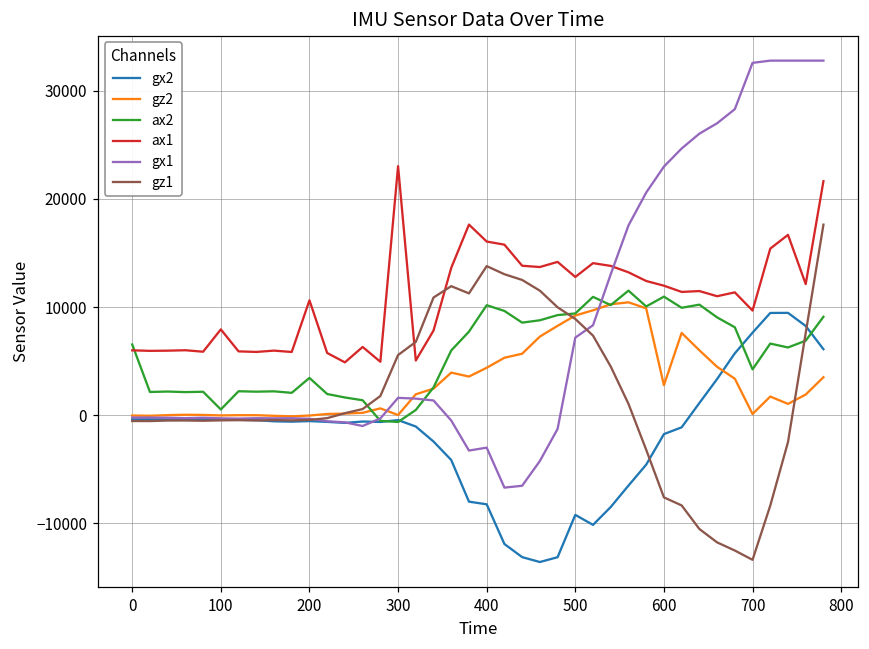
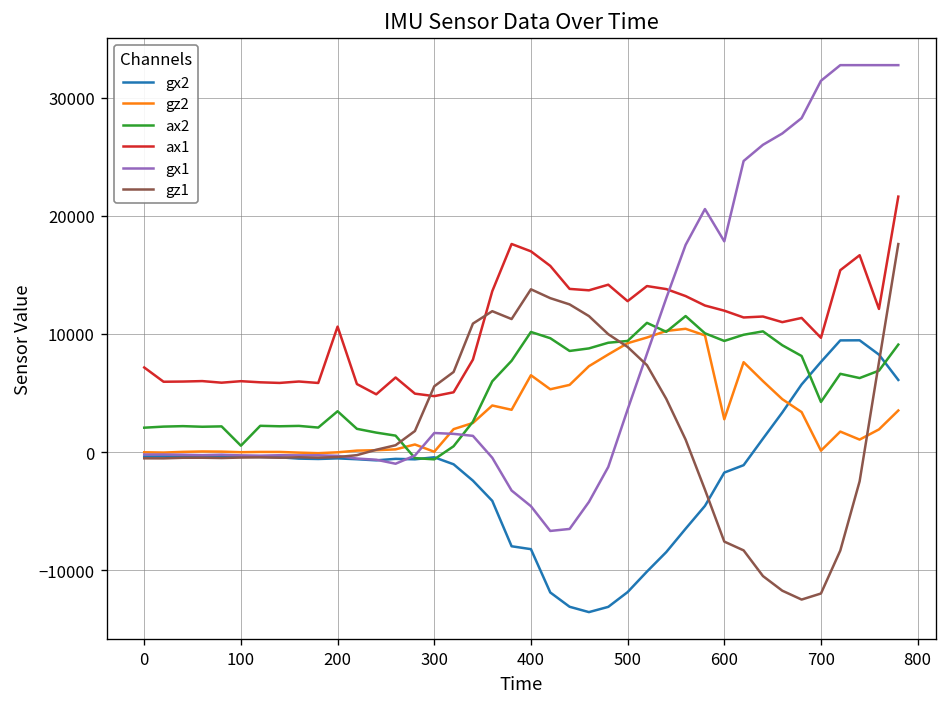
  {
    "gx2": {
      "400": -8000,
-     "500": -9000,
+     "500": -12000,
      "600": -2000,
      "700": 8000
    },
    "gz2": {
      "100": 0,
      "200": 0,
      "300": 0,
-     "400": 4000,
+     "400": 7000,
      "600": 3000,
      "700": 0
    },
    "ax2": {
-     "0": 7000,
+     "0": 2000,
      "100": 1000,
      "200": 3000,
      "400": 10000,
-     "600": 11000,
+     "600": 9000,
      "700": 4000
    },
    "ax1": {
-     "0": 6000,
-     "100": 8000,
+     "0": 7000,
+     "100": 6000,
      "200": 11000,
-     "300": 23000,
-     "400": 16000,
+     "300": 5000,
+     "400": 17000,
      "500": 13000,
      "600": 12000,
      "700": 10000
    },
    "gx1": {
      "300": 2000,
-     "400": -3000,
-     "500": 7000,
-     "600": 23000,
-     "700": 33000
+     "400": -5000,
+     "500": 4000,
+     "600": 18000,
+     "700": 31000
    },
    "gz1": {
      "300": 6000,
      "400": 14000,
      "500": 9000,
      "600": -8000,
-     "700": -13000
+     "700": -12000
    }
  }
